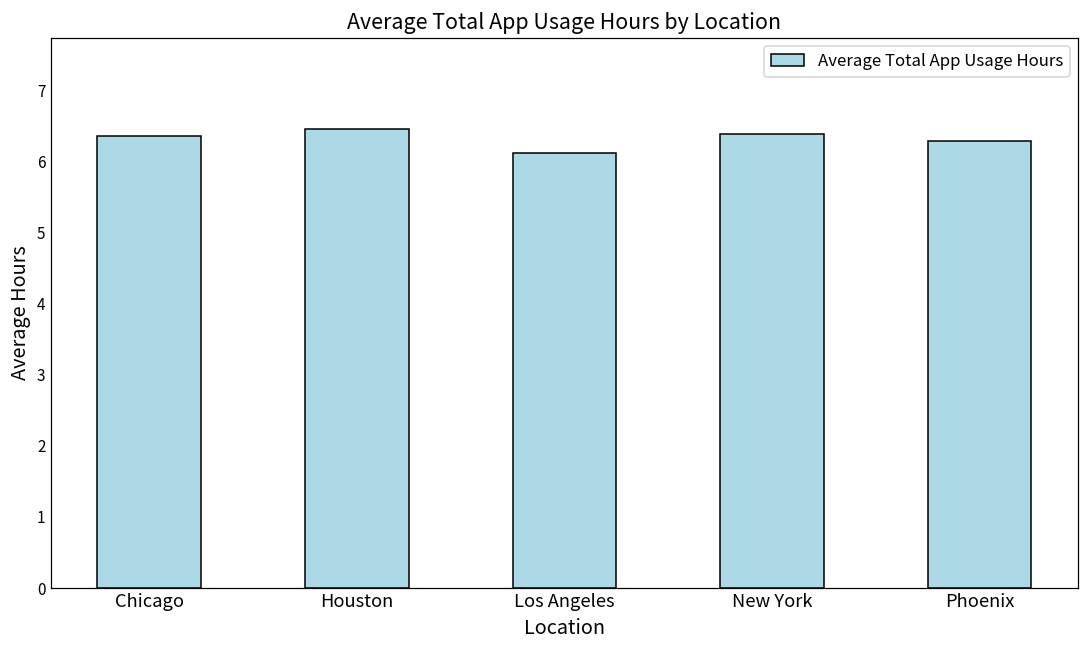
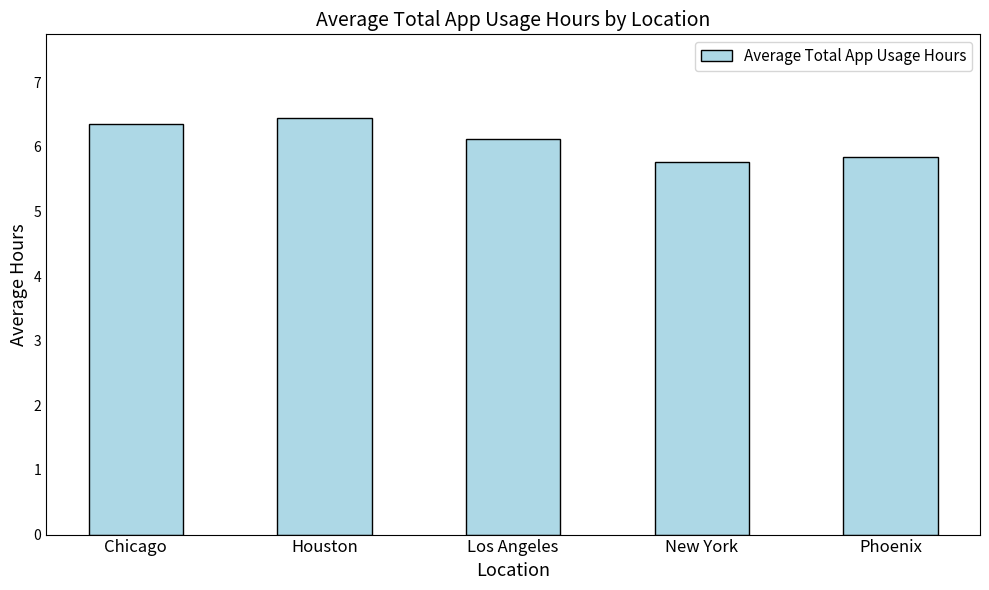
  {
    "Chicago": 6.4,
    "Houston": 6.5,
    "Los Angeles": 6.1,
-   "New York": 6.4,
-   "Phoenix": 6.3
+   "New York": 5.8,
+   "Phoenix": 5.8
  }
